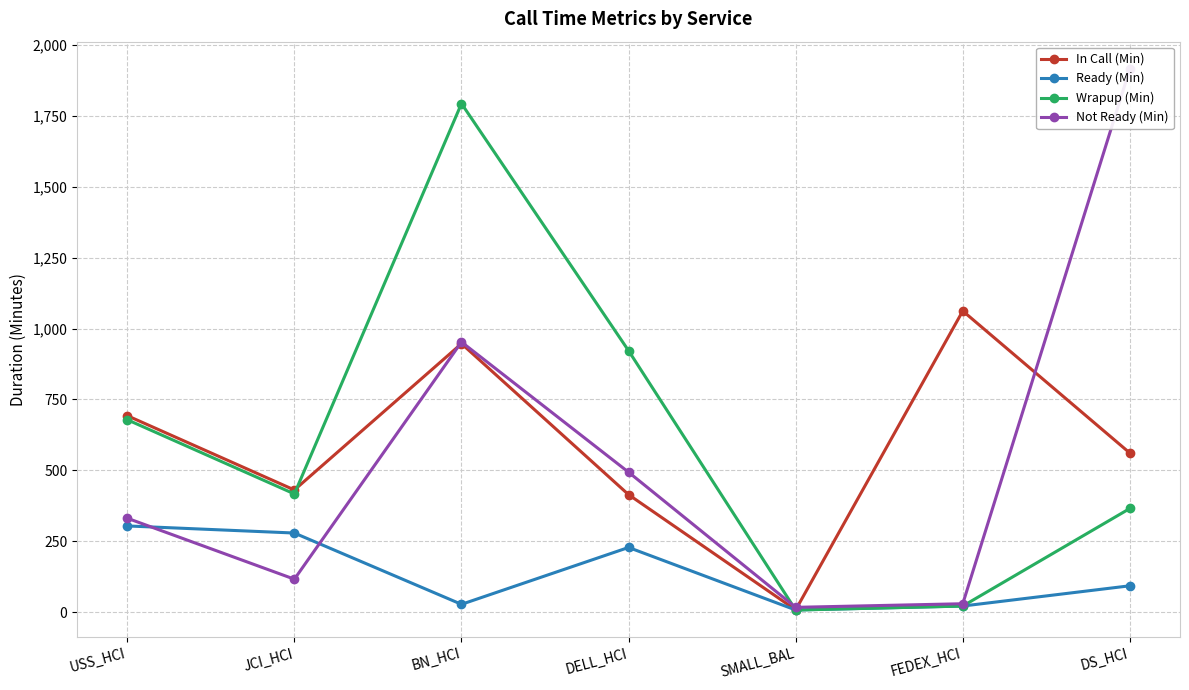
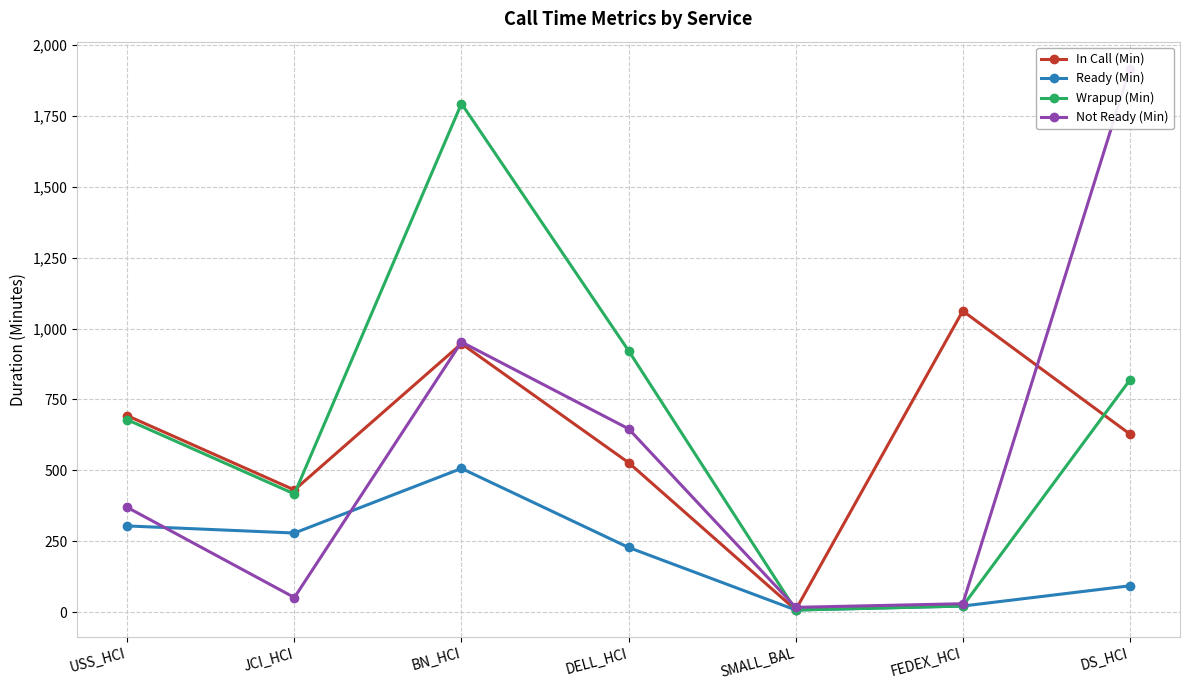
  {
    "In Call (Min)": {
      "USS_HCI": "690",
      "JCI_HCI": "430",
-     "DELL_HCI": "410",
+     "DELL_HCI": "530",
      "FEDEX_HCI": "1,060",
-     "DS_HCI": "560"
+     "DS_HCI": "630"
    },
    "Ready (Min)": {
      "USS_HCI": "300",
      "JCI_HCI": "280",
-     "BN_HCI": "30",
+     "BN_HCI": "510",
      "DELL_HCI": "230",
      "DS_HCI": "90"
    },
    "Wrapup (Min)": {
      "USS_HCI": "680",
      "JCI_HCI": "420",
      "BN_HCI": "1,790",
      "DELL_HCI": "920",
-     "DS_HCI": "370"
+     "DS_HCI": "820"
    },
    "Not Ready (Min)": {
-     "USS_HCI": "330",
-     "JCI_HCI": "120",
-     "DELL_HCI": "490",
+     "USS_HCI": "370",
+     "JCI_HCI": "50",
+     "DELL_HCI": "650",
      "SMALL_BAL": "20"
    }
  }
